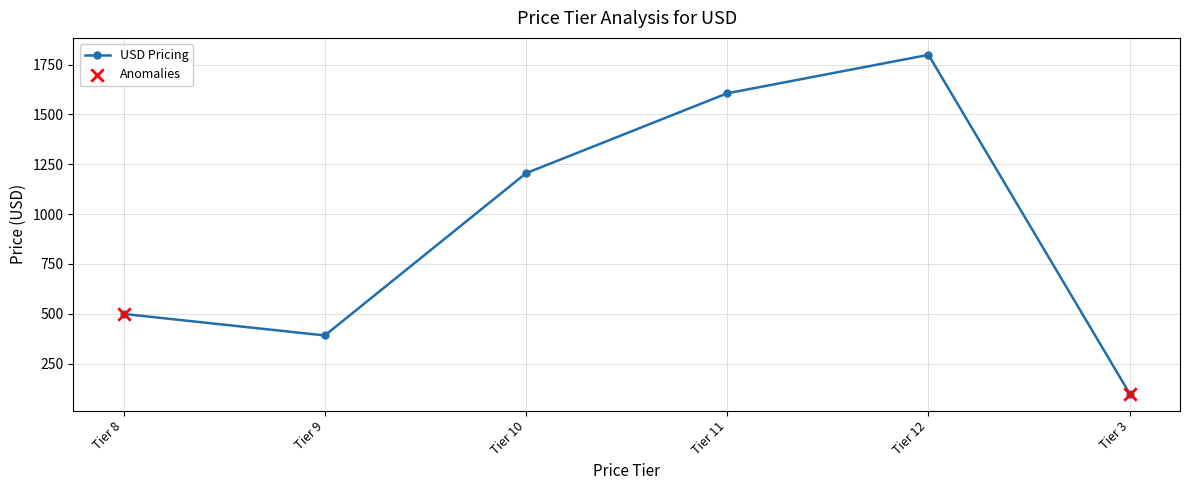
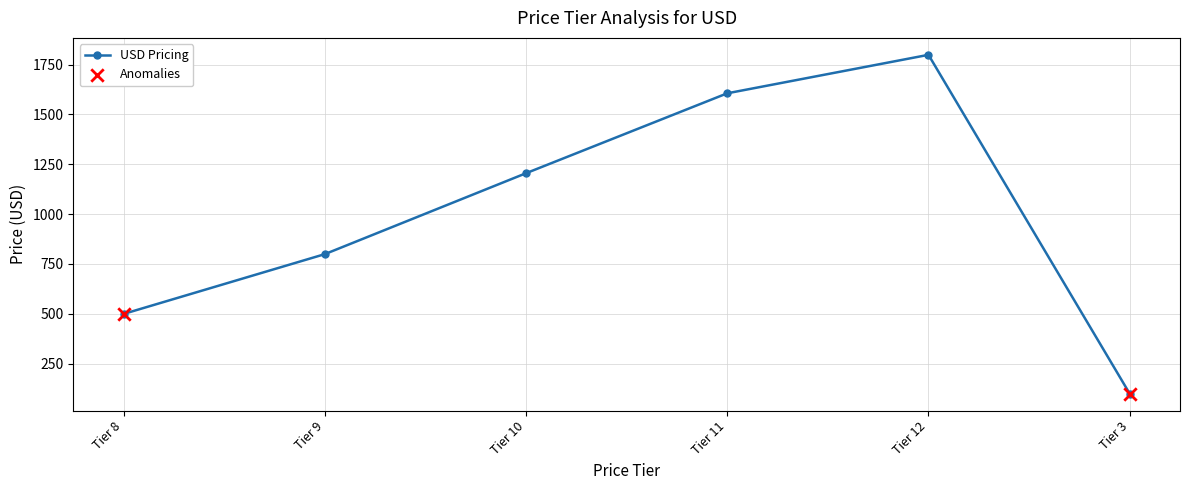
  {
    "USD Pricing": {
-     "Tier 9": 390,
+     "Tier 9": 800,
      "Tier 10": 1210,
      "Tier 11": 1610,
      "Tier 12": 1800
    }
  }
